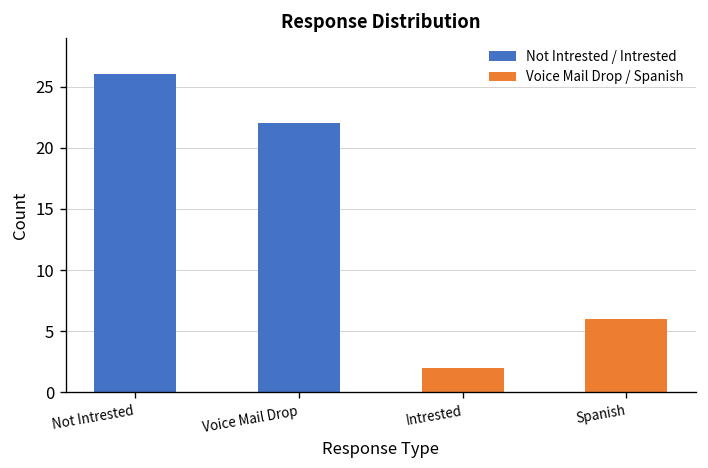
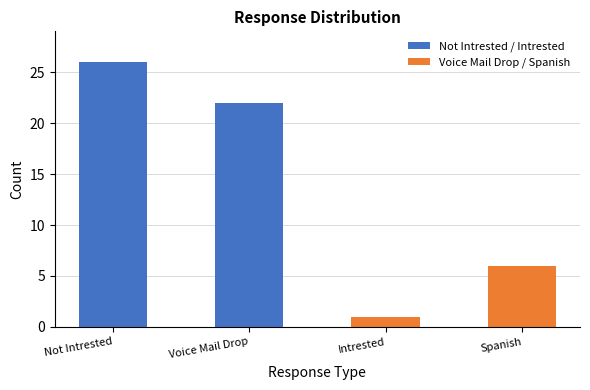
  {
    "Not Intrested": 26,
    "Voice Mail Drop": 22,
-   "Intrested": 2,
+   "Intrested": 1,
    "Spanish": 6
  }
